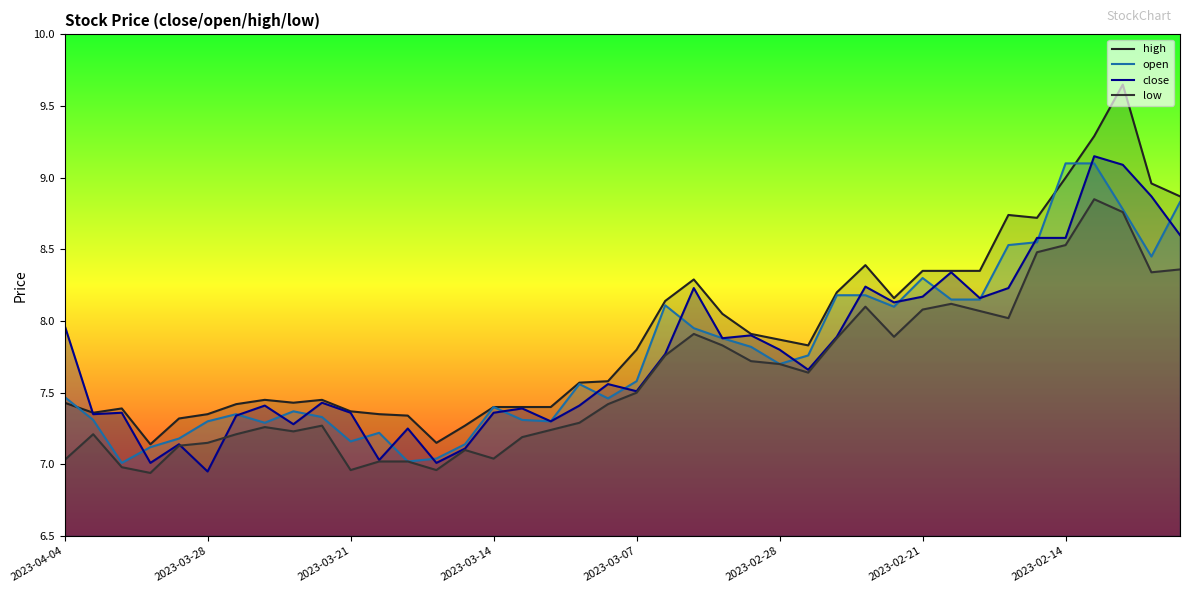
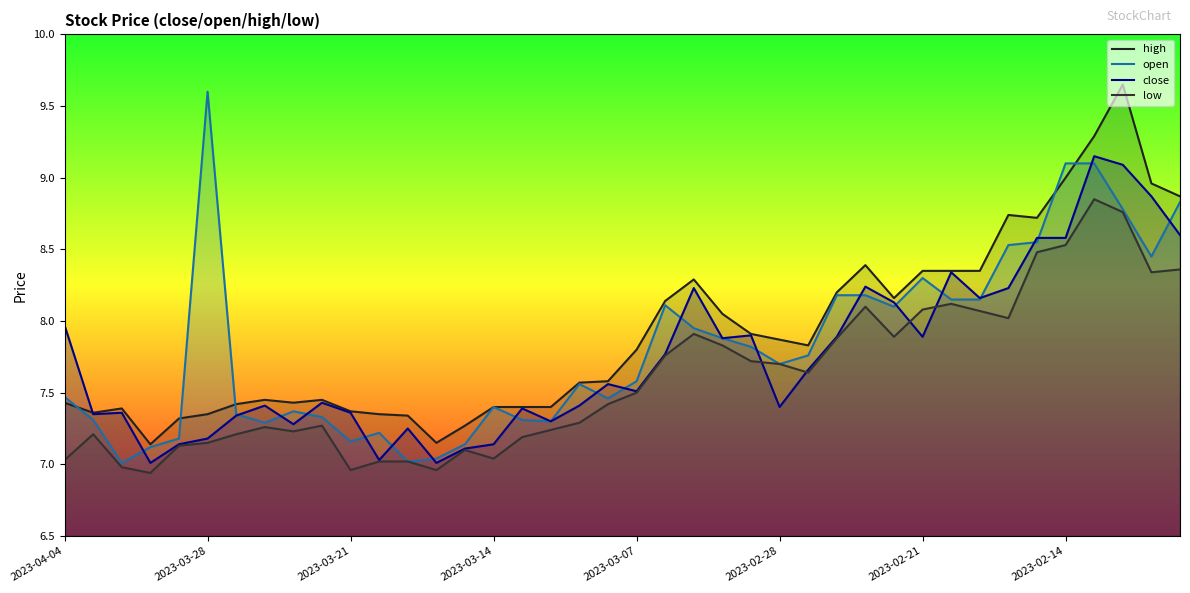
  {
    "open": {
      "2023-04-04": 7.47,
-     "2023-03-28": 7.3,
+     "2023-03-28": 9.6,
      "2023-03-21": 7.16,
      "2023-03-07": 7.58,
      "2023-02-21": 8.3,
      "2023-02-14": 9.1
    },
    "close": {
      "2023-04-04": 7.97,
-     "2023-03-28": 6.95,
-     "2023-03-14": 7.36,
-     "2023-02-28": 7.8,
-     "2023-02-21": 8.17,
+     "2023-03-28": 7.18,
+     "2023-03-14": 7.14,
+     "2023-02-28": 7.4,
+     "2023-02-21": 7.89,
      "2023-02-14": 8.58
    }
  }
